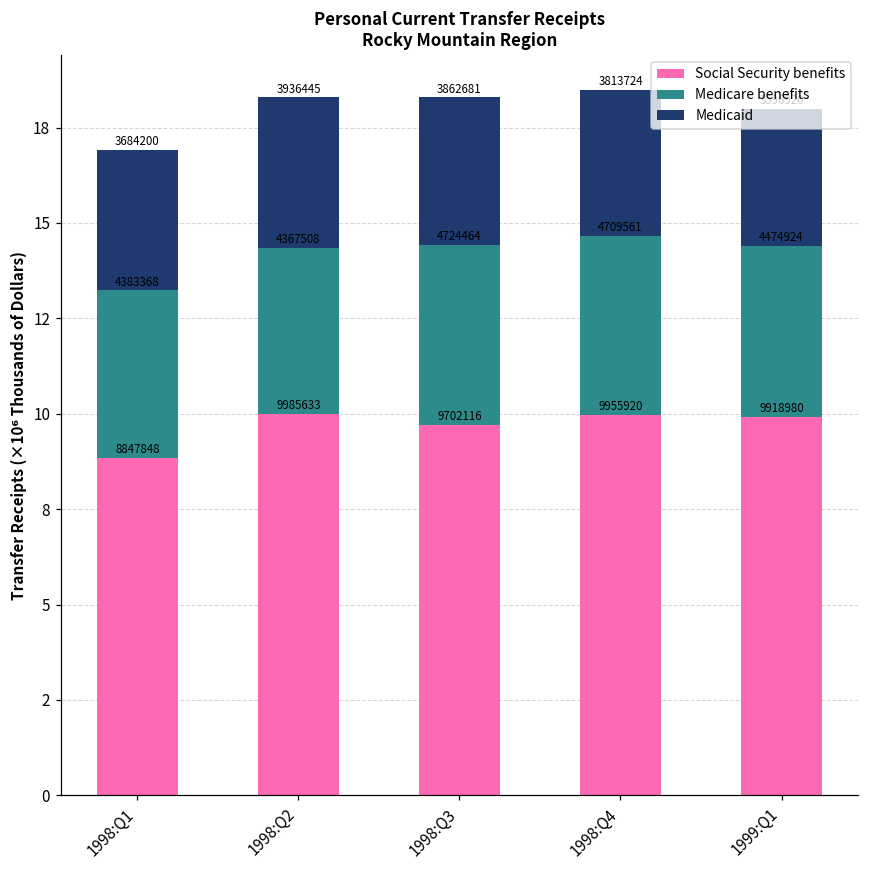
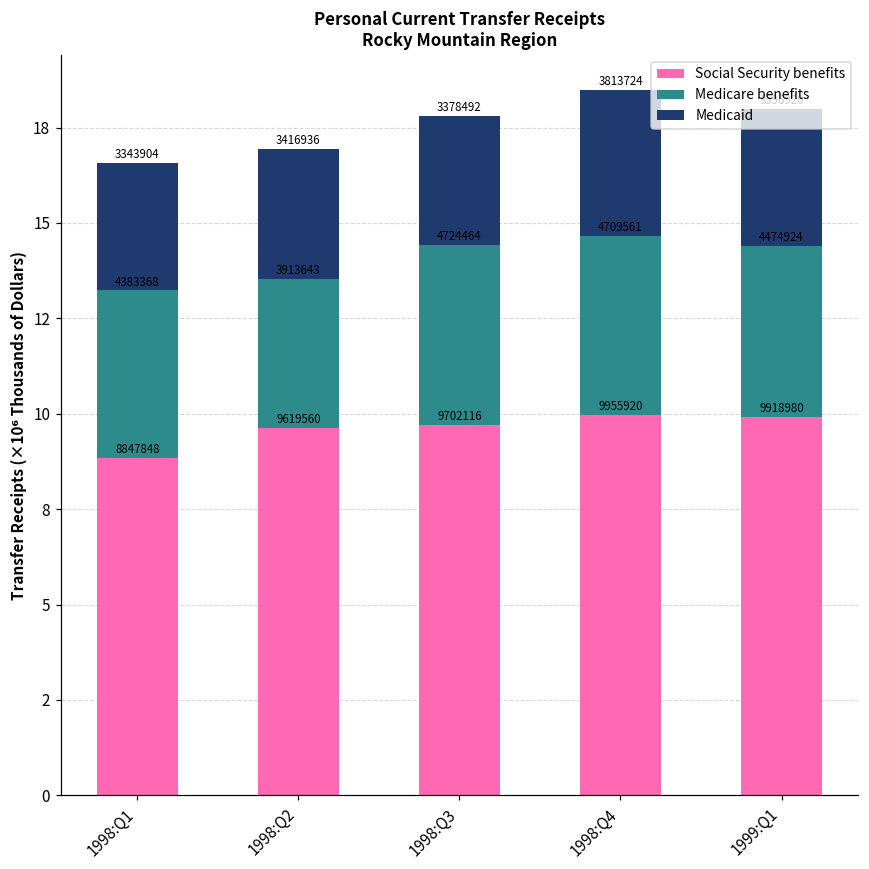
  {
    "Social Security benefits": {
      "1998:Q1": 8847848,
-     "1998:Q2": 9985633,
+     "1998:Q2": 9619560,
      "1998:Q3": 9702116,
      "1998:Q4": 9955920,
      "1999:Q1": 9918980
    },
    "Medicare benefits": {
      "1998:Q1": 4383368,
-     "1998:Q2": 4367508,
+     "1998:Q2": 3913643,
      "1998:Q3": 4724464,
      "1998:Q4": 4709561,
      "1999:Q1": 4474924
    },
    "Medicaid": {
-     "1998:Q1": 3684200,
-     "1998:Q2": 3936445,
-     "1998:Q3": 3862681,
+     "1998:Q1": 3343904,
+     "1998:Q2": 3416936,
+     "1998:Q3": 3378492,
      "1998:Q4": 3813724
    }
  }
